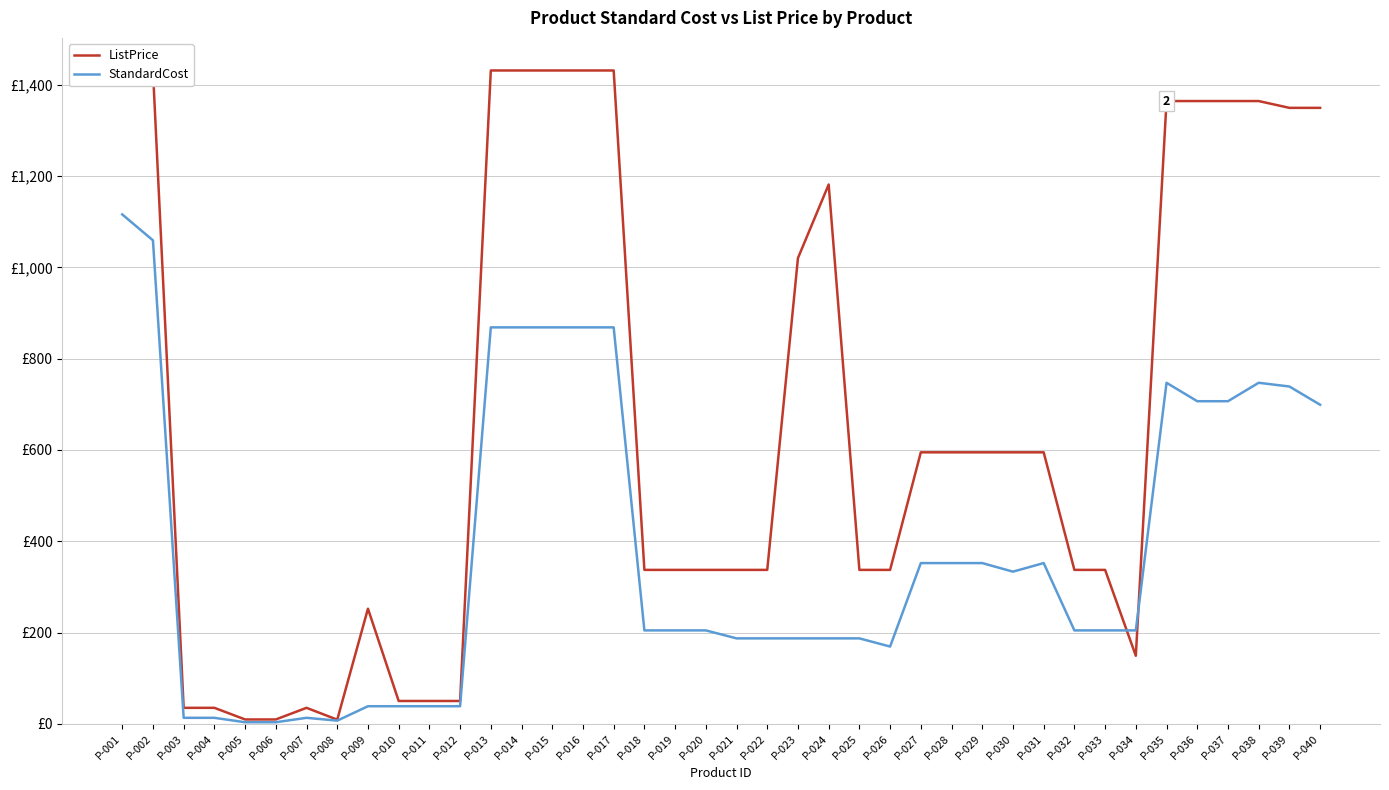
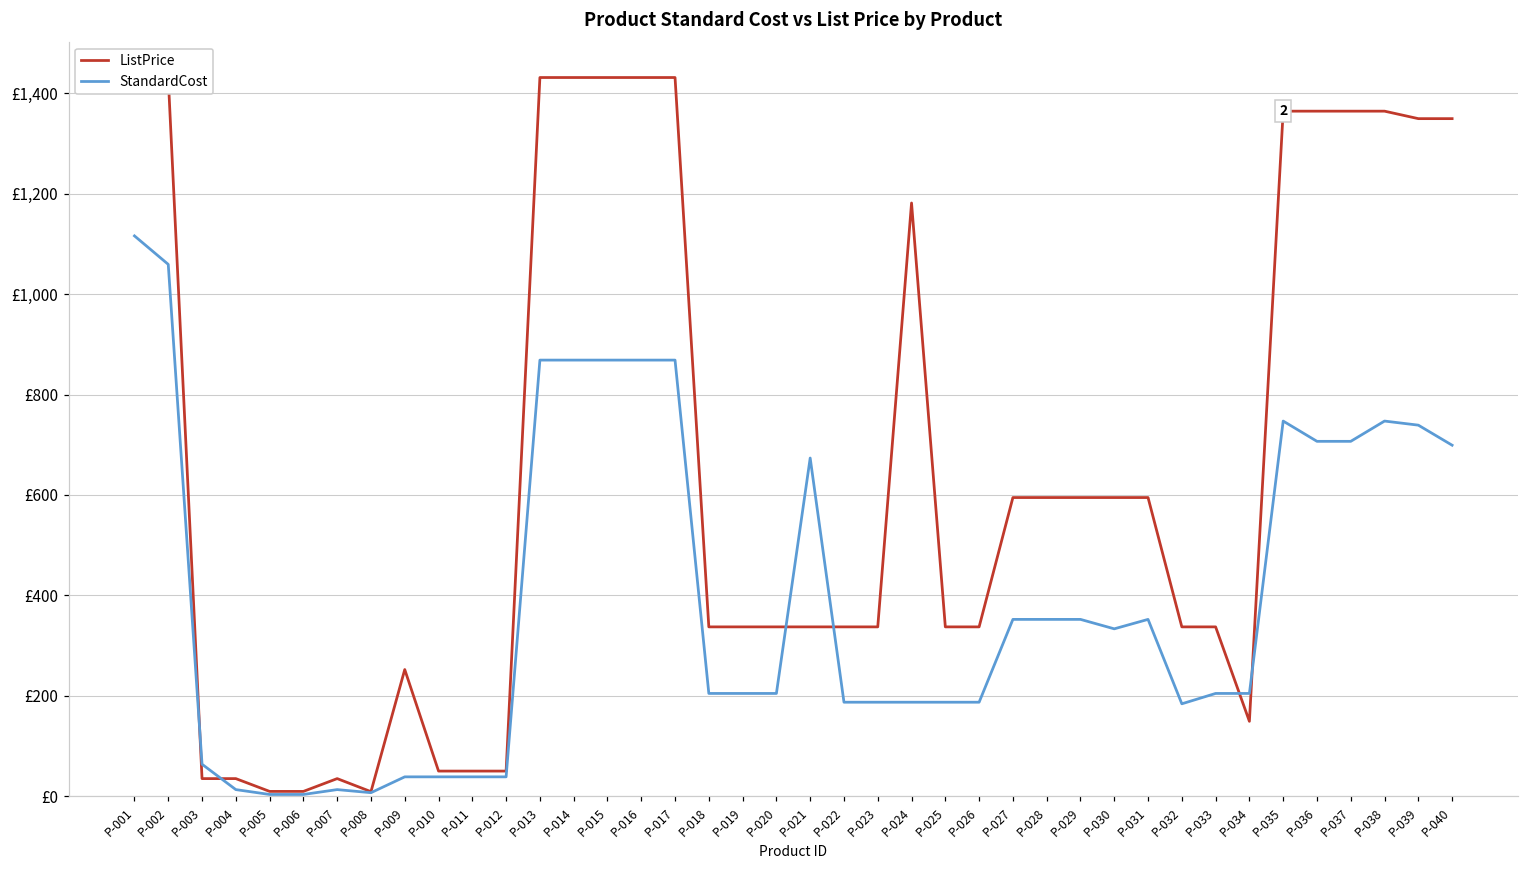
  {
    "ListPrice": {
      "P-003": "£30",
      "P-004": "£30",
      "P-005": "£10",
      "P-006": "£10",
      "P-007": "£30",
      "P-009": "£250",
      "P-010": "£50",
      "P-011": "£50",
      "P-012": "£50",
      "P-013": "£1,430",
      "P-014": "£1,430",
      "P-015": "£1,430",
      "P-016": "£1,430",
      "P-017": "£1,430",
      "P-018": "£340",
      "P-019": "£340",
      "P-020": "£340",
      "P-021": "£340",
      "P-022": "£340",
-     "P-023": "£1,020",
+     "P-023": "£340",
      "P-024": "£1,180",
      "P-025": "£340",
      "P-026": "£340",
      "P-027": "£590",
      "P-028": "£590",
      "P-029": "£590",
      "P-030": "£590",
      "P-031": "£590",
      "P-032": "£340",
      "P-033": "£340",
      "P-034": "£150",
      "P-036": "£1,360",
      "P-037": "£1,360",
      "P-038": "£1,360",
      "P-039": "£1,350",
      "P-040": "£1,350"
    },
    "StandardCost": {
      "P-001": "£1,120",
      "P-002": "£1,060",
-     "P-003": "£10",
+     "P-003": "£60",
      "P-004": "£10",
      "P-005": "£0",
      "P-006": "£0",
      "P-007": "£10",
      "P-009": "£40",
      "P-010": "£40",
      "P-011": "£40",
      "P-012": "£40",
      "P-013": "£870",
      "P-014": "£870",
      "P-015": "£870",
      "P-016": "£870",
      "P-017": "£870",
      "P-018": "£200",
      "P-019": "£200",
      "P-020": "£200",
-     "P-021": "£190",
+     "P-021": "£670",
      "P-022": "£190",
      "P-023": "£190",
      "P-024": "£190",
      "P-025": "£190",
-     "P-026": "£170",
+     "P-026": "£190",
      "P-027": "£350",
      "P-028": "£350",
      "P-029": "£350",
      "P-030": "£330",
      "P-031": "£350",
-     "P-032": "£200",
+     "P-032": "£180",
      "P-033": "£200",
      "P-034": "£200",
      "P-035": "£750",
      "P-036": "£710",
      "P-037": "£710",
      "P-038": "£750",
      "P-039": "£740",
      "P-040": "£700"
    }
  }
